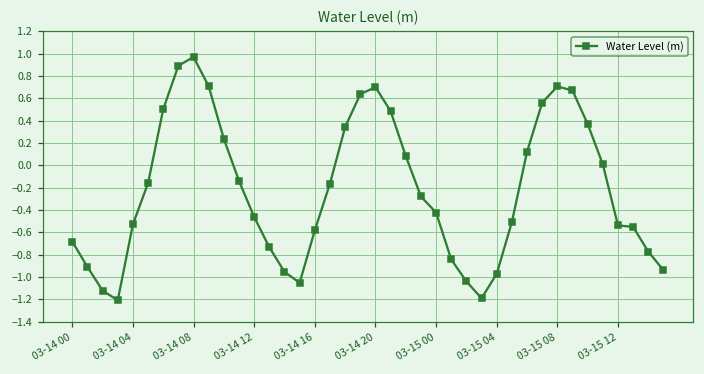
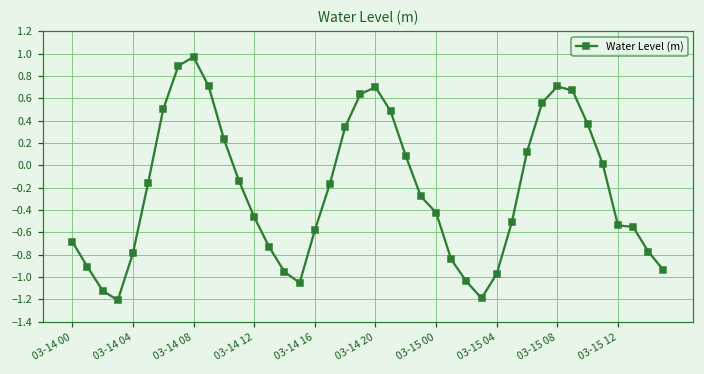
  {
    "03-14 00": -0.68,
-   "03-14 04": -0.53,
+   "03-14 04": -0.79,
    "03-14 08": 0.97,
    "03-14 12": -0.46,
    "03-14 16": -0.58,
    "03-14 20": 0.70,
    "03-15 00": -0.42,
    "03-15 04": -0.97,
    "03-15 08": 0.70,
    "03-15 12": -0.54
  }
